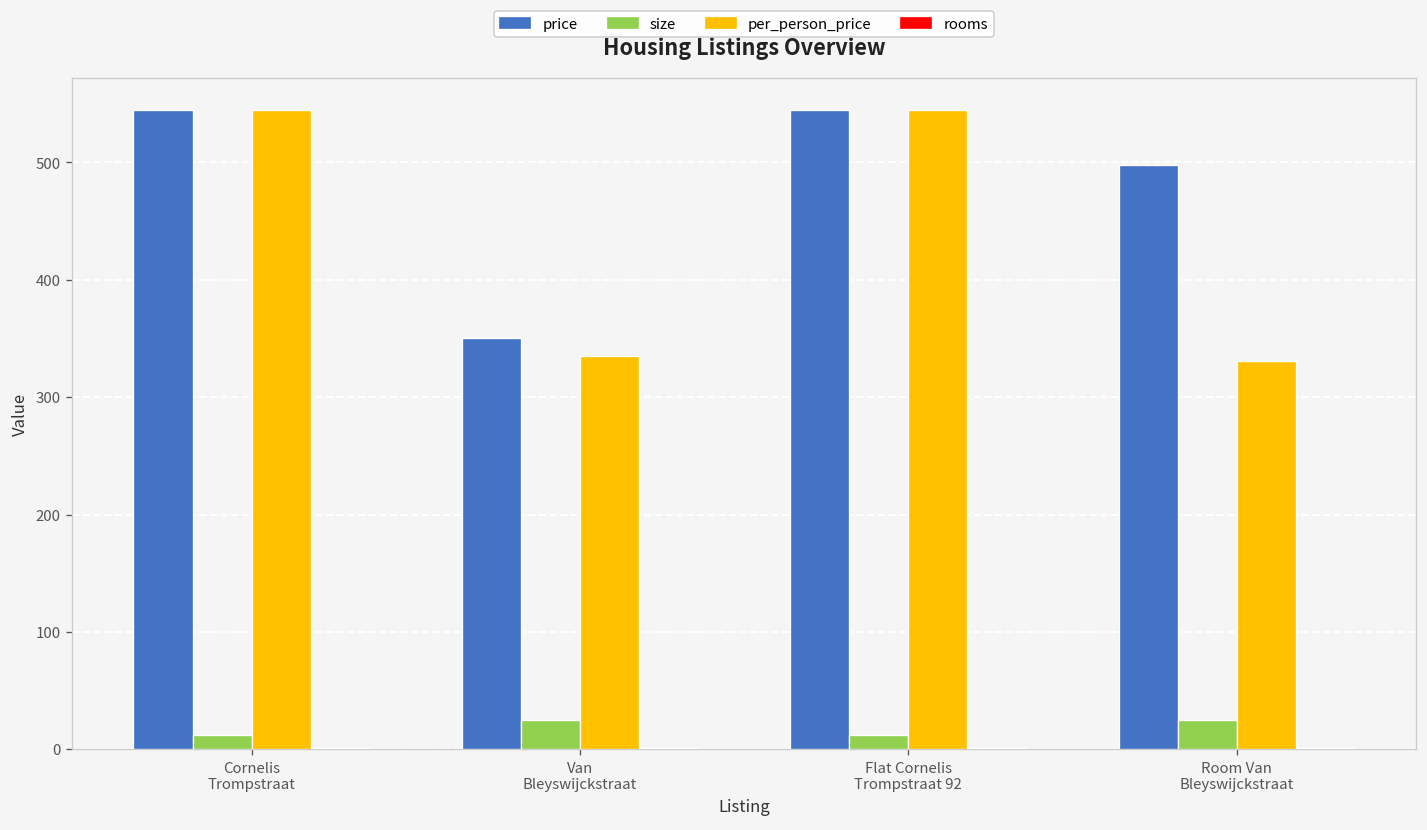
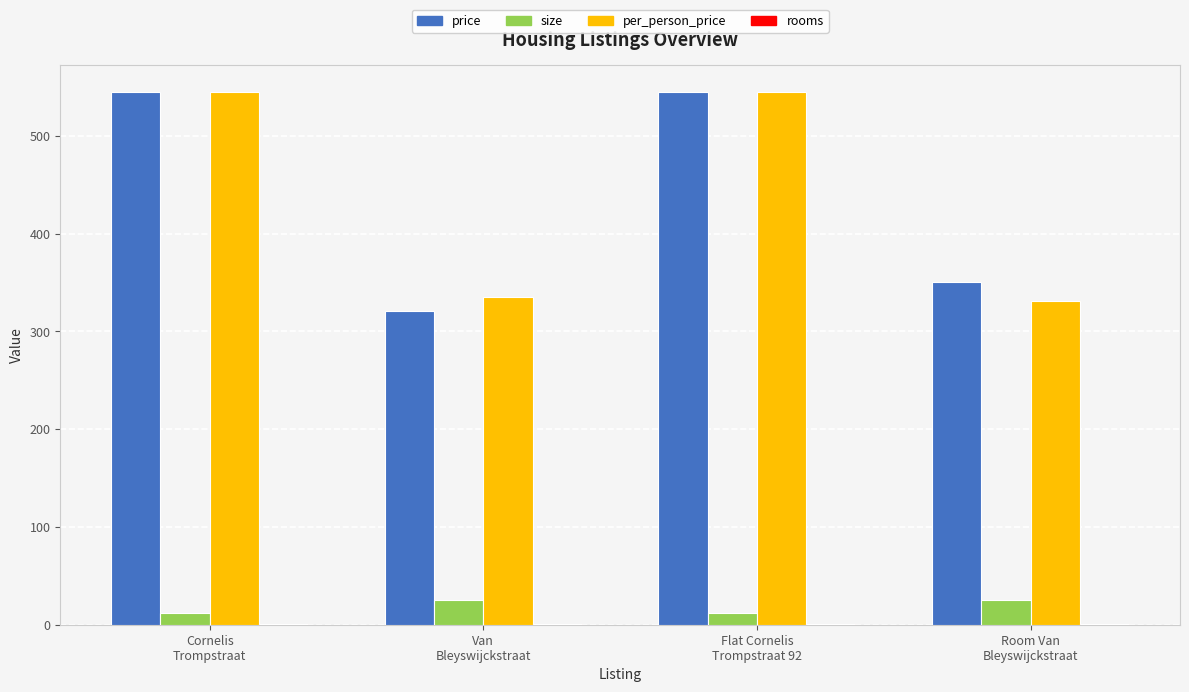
  {
    "price": {
      "Cornelis Trompstraat": 550,
-     "Van Bleyswijckstraat": 350,
+     "Van Bleyswijckstraat": 320,
      "Flat Cornelis Trompstraat 92": 550,
-     "Room Van Bleyswijckstraat": 500
+     "Room Van Bleyswijckstraat": 350
    },
    "size": {
      "Cornelis Trompstraat": 10,
      "Van Bleyswijckstraat": 30,
      "Flat Cornelis Trompstraat 92": 10,
      "Room Van Bleyswijckstraat": 30
    },
    "per_person_price": {
      "Cornelis Trompstraat": 550,
      "Van Bleyswijckstraat": 340,
      "Flat Cornelis Trompstraat 92": 550,
      "Room Van Bleyswijckstraat": 330
    }
  }
